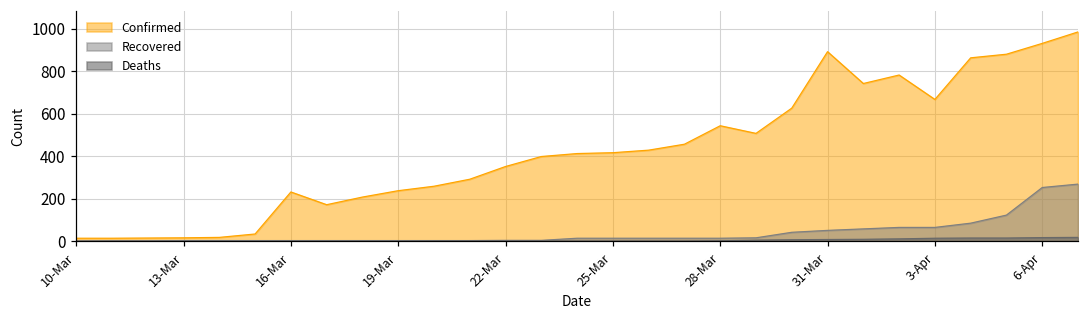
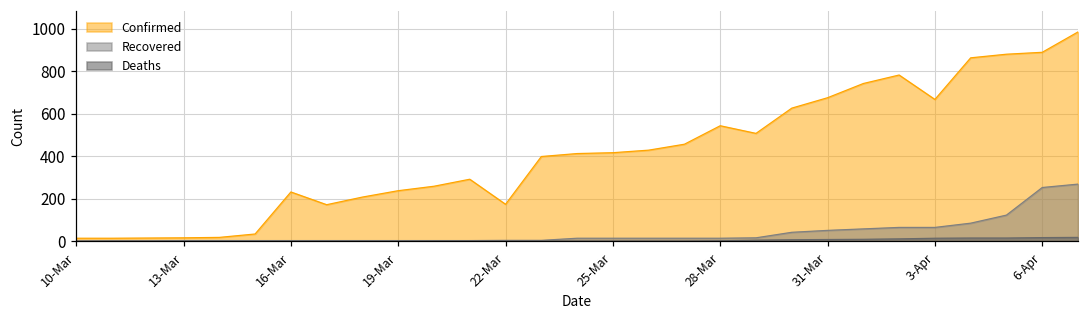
  {
    "Confirmed": {
      "16-Mar": 230,
      "19-Mar": 240,
-     "22-Mar": 350,
+     "22-Mar": 170,
      "25-Mar": 420,
      "28-Mar": 540,
-     "31-Mar": 890,
+     "31-Mar": 680,
      "3-Apr": 670,
-     "6-Apr": 930
+     "6-Apr": 890
    }
  }
